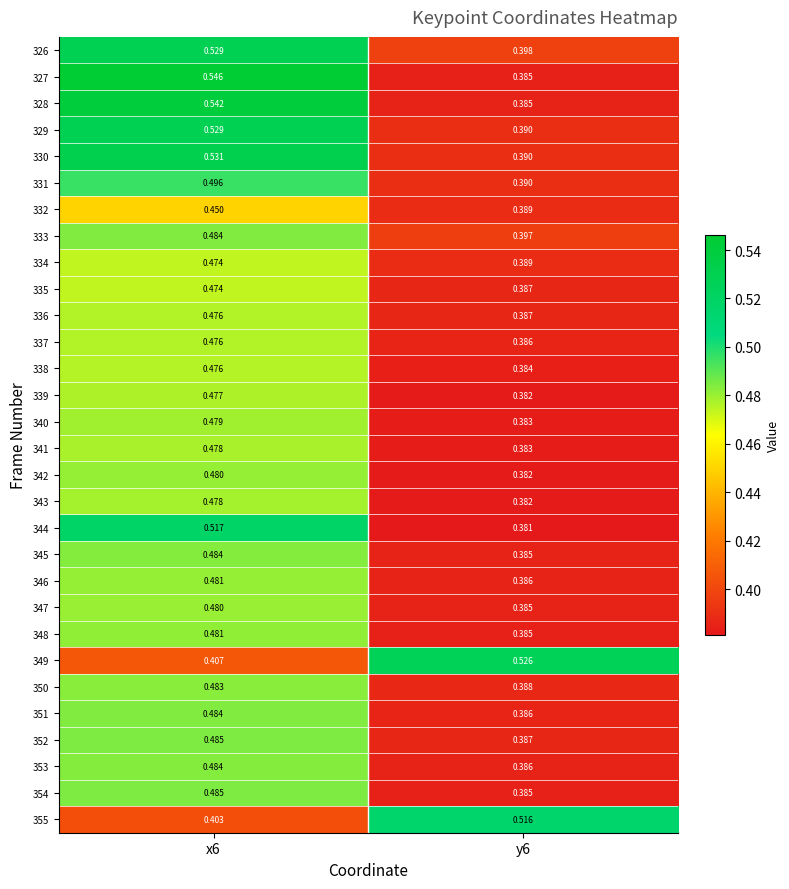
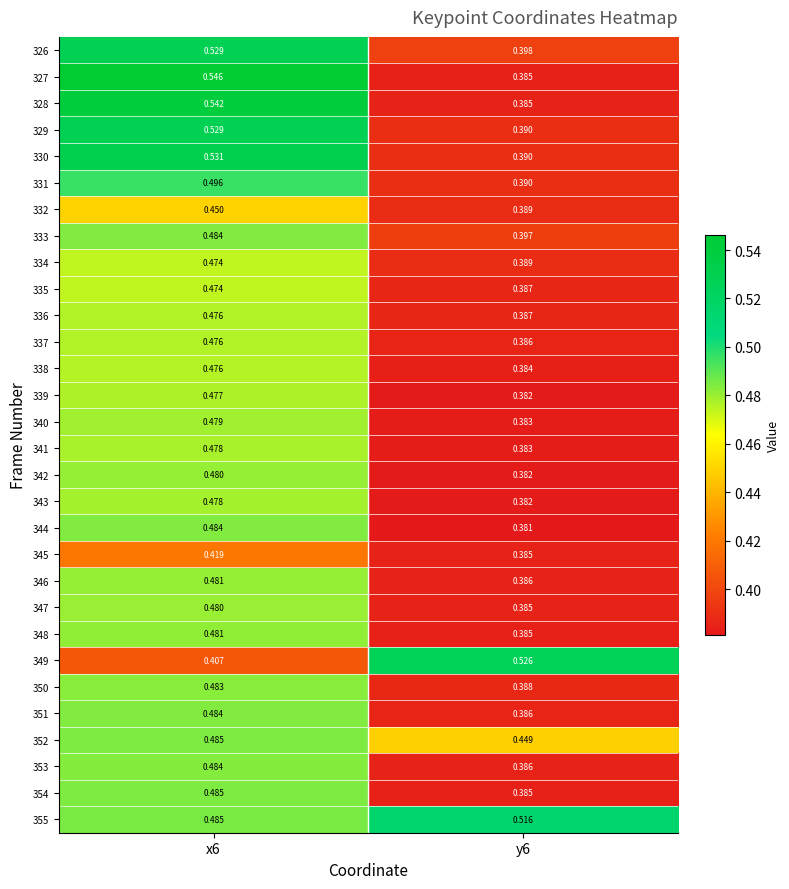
  {
    "326": {
      "x6": 0.529,
      "y6": 0.398
    },
    "327": {
      "x6": 0.546,
      "y6": 0.385
    },
    "328": {
      "x6": 0.542,
      "y6": 0.385
    },
    "329": {
      "x6": 0.529,
      "y6": 0.390
    },
    "330": {
      "x6": 0.531,
      "y6": 0.390
    },
    "331": {
      "x6": 0.496,
      "y6": 0.390
    },
    "332": {
      "x6": 0.450,
      "y6": 0.389
    },
    "333": {
      "x6": 0.484,
      "y6": 0.397
    },
    "334": {
      "x6": 0.474,
      "y6": 0.389
    },
    "335": {
      "x6": 0.474,
      "y6": 0.387
    },
    "336": {
      "x6": 0.476,
      "y6": 0.387
    },
    "337": {
      "x6": 0.476,
      "y6": 0.386
    },
    "338": {
      "x6": 0.476,
      "y6": 0.384
    },
    "339": {
      "x6": 0.477,
      "y6": 0.382
    },
    "340": {
      "x6": 0.479,
      "y6": 0.383
    },
    "341": {
      "x6": 0.478,
      "y6": 0.383
    },
    "342": {
      "x6": 0.480,
      "y6": 0.382
    },
    "343": {
      "x6": 0.478,
      "y6": 0.382
    },
    "344": {
-     "x6": 0.517,
+     "x6": 0.484,
      "y6": 0.381
    },
    "345": {
-     "x6": 0.484,
+     "x6": 0.419,
      "y6": 0.385
    },
    "346": {
      "x6": 0.481,
      "y6": 0.386
    },
    "347": {
      "x6": 0.480,
      "y6": 0.385
    },
    "348": {
      "x6": 0.481,
      "y6": 0.385
    },
    "349": {
      "x6": 0.407,
      "y6": 0.526
    },
    "350": {
      "x6": 0.483,
      "y6": 0.388
    },
    "351": {
      "x6": 0.484,
      "y6": 0.386
    },
    "352": {
      "x6": 0.485,
-     "y6": 0.387
+     "y6": 0.449
    },
    "353": {
      "x6": 0.484,
      "y6": 0.386
    },
    "354": {
      "x6": 0.485,
      "y6": 0.385
    },
    "355": {
-     "x6": 0.403,
+     "x6": 0.485,
      "y6": 0.516
    }
  }
